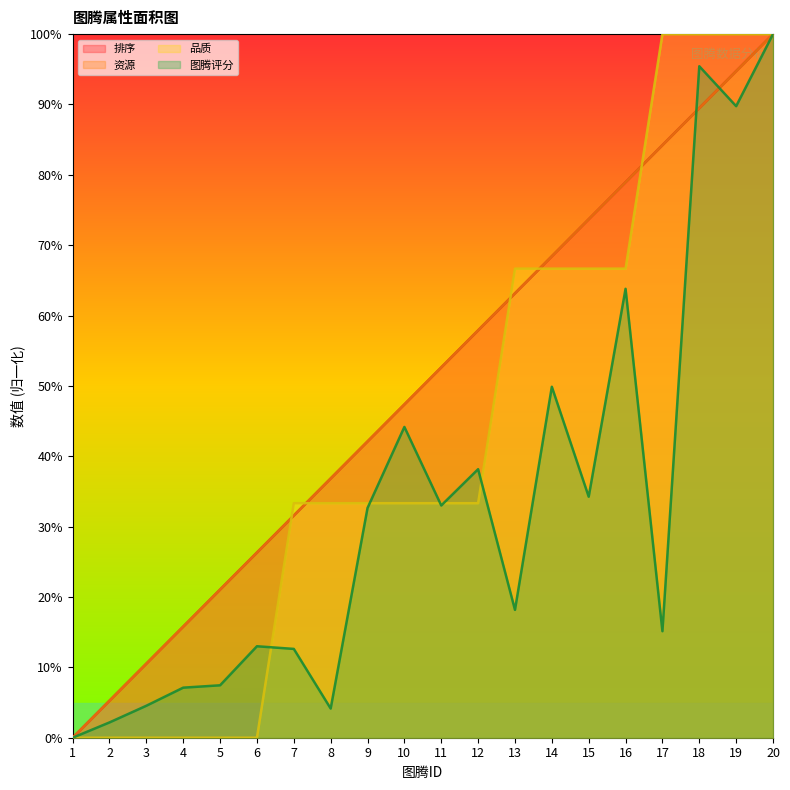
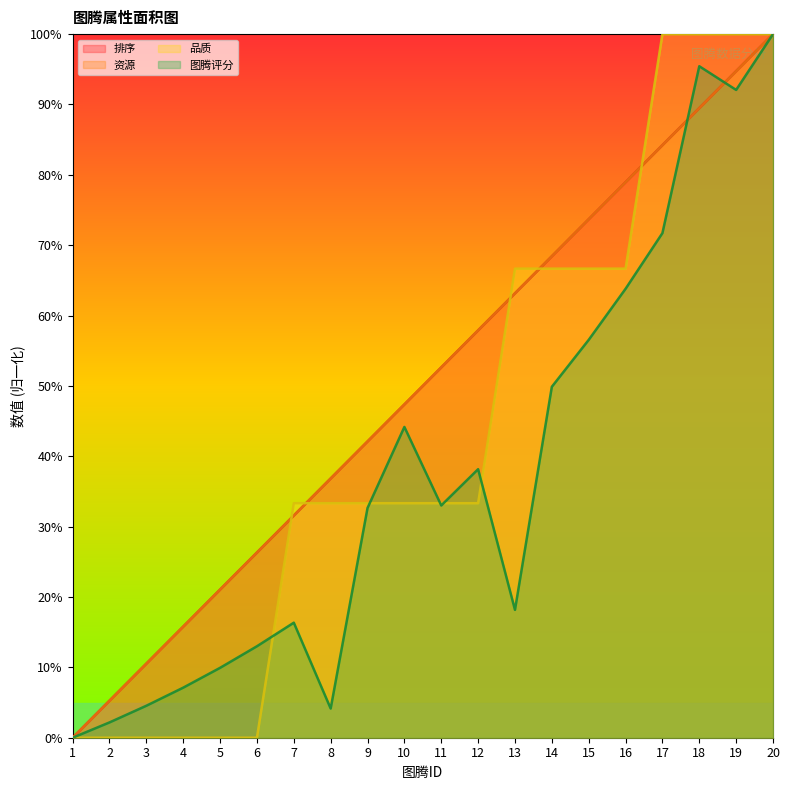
  {
    "图腾评分": {
      "4": "7%",
-     "5": "7%",
+     "5": "10%",
      "6": "13%",
-     "7": "13%",
+     "7": "16%",
      "9": "33%",
      "10": "44%",
      "12": "38%",
      "13": "18%",
      "14": "50%",
-     "15": "34%",
+     "15": "57%",
      "16": "64%",
-     "17": "15%",
+     "17": "72%",
      "18": "95%",
-     "19": "90%"
+     "19": "92%"
    }
  }
